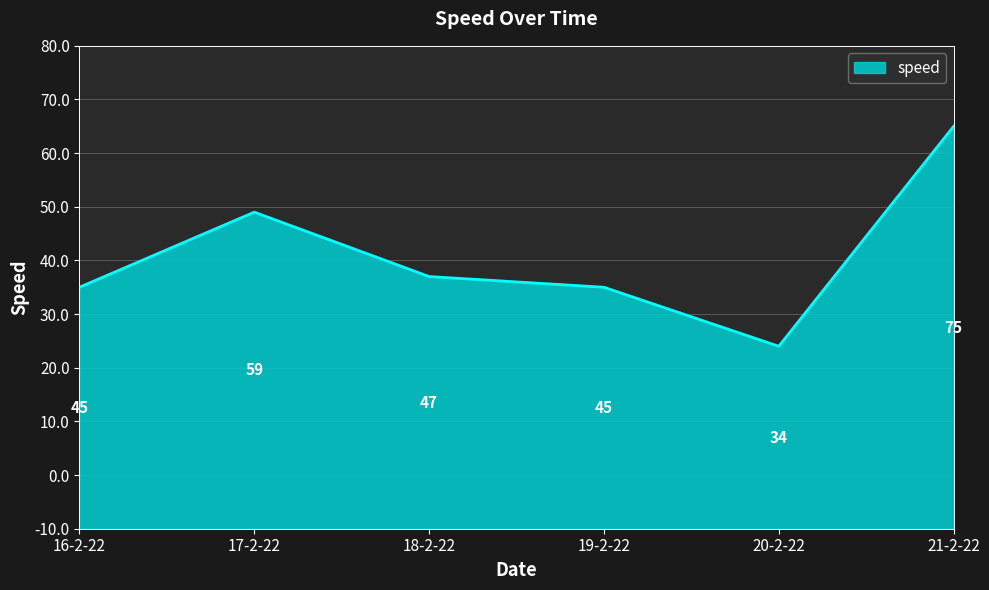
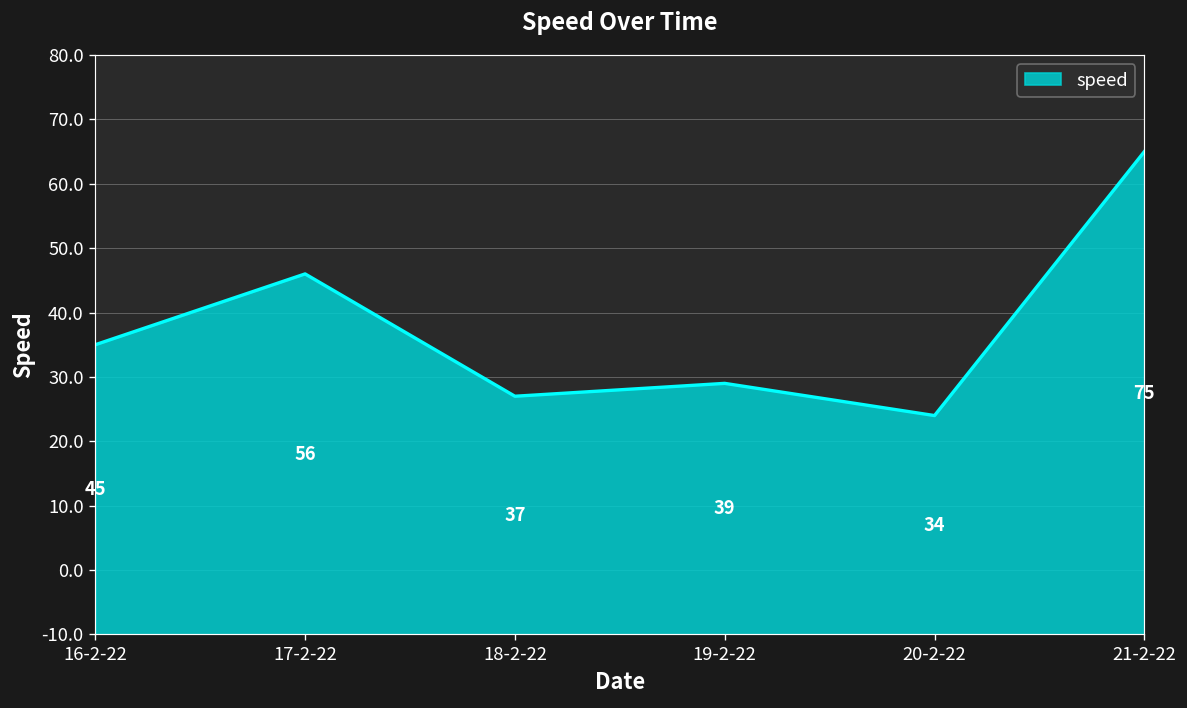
  {
-   "17-2-22": 59,
-   "18-2-22": 47,
-   "19-2-22": 45
+   "17-2-22": 56,
+   "18-2-22": 37,
+   "19-2-22": 39
  }
